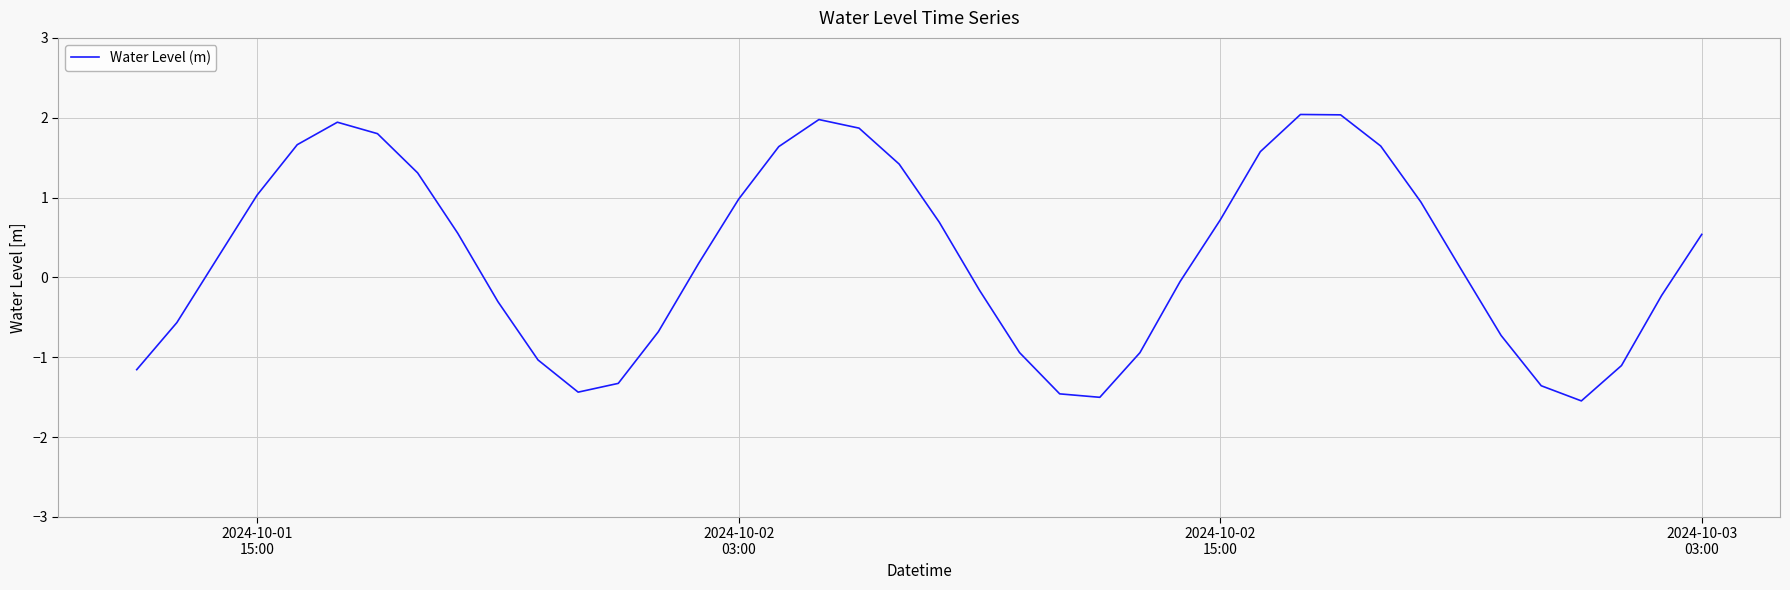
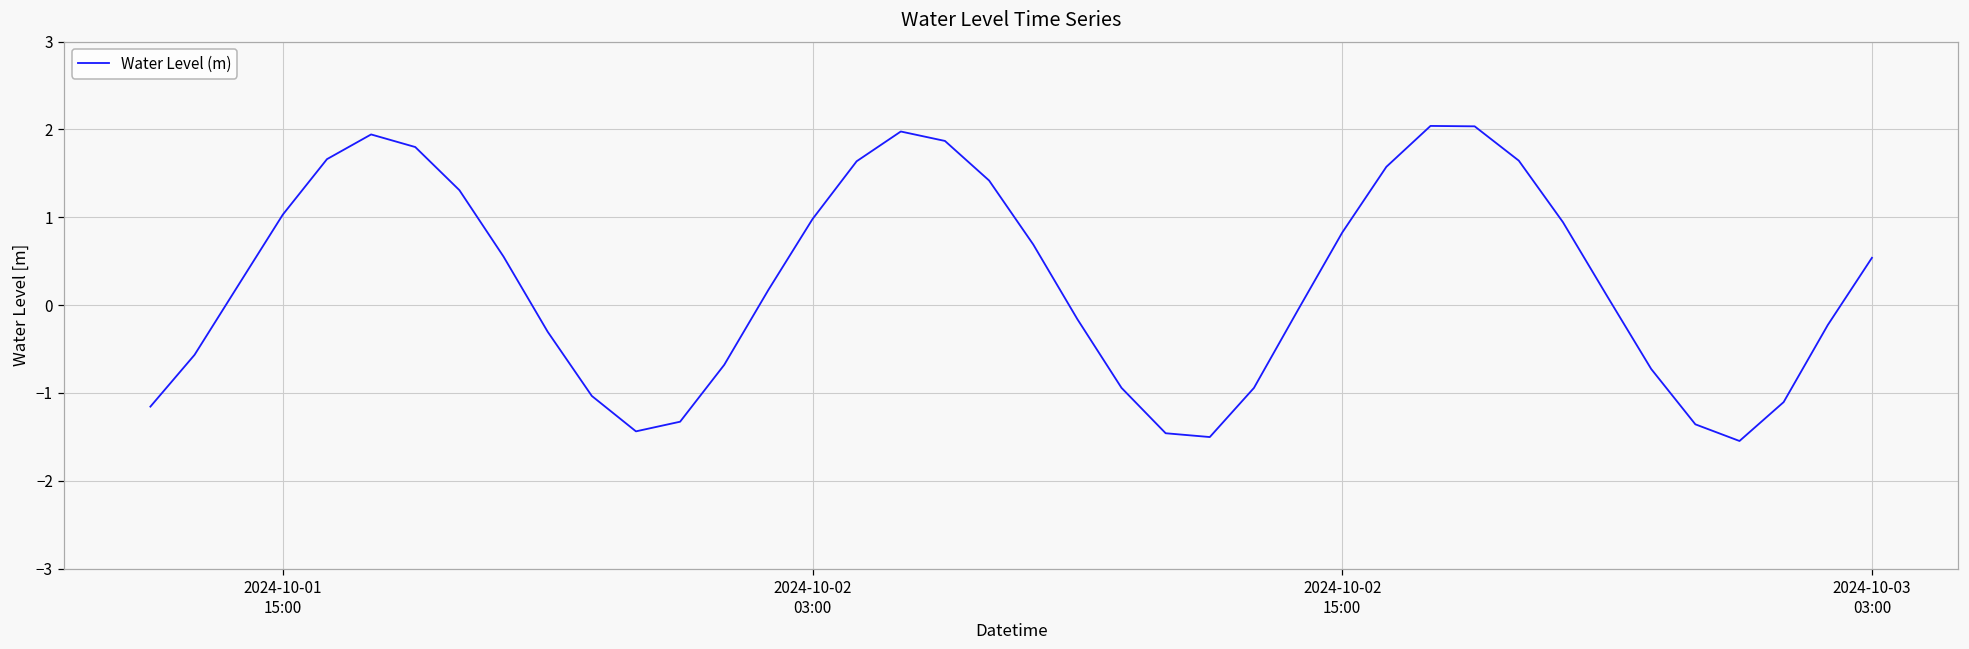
  {
    "2024-10-01 15:00": 1.0,
    "2024-10-02 03:00": 1.0,
-   "2024-10-02 15:00": 0.7,
+   "2024-10-02 15:00": 0.8,
    "2024-10-03 03:00": 0.5
  }
